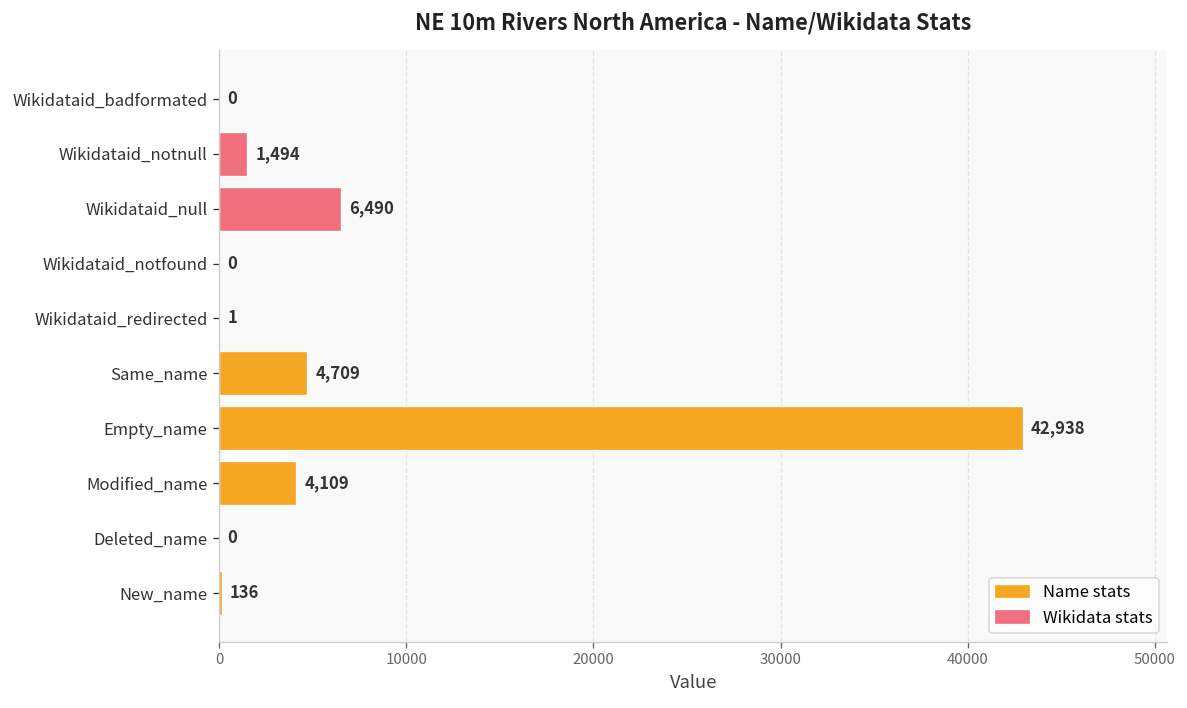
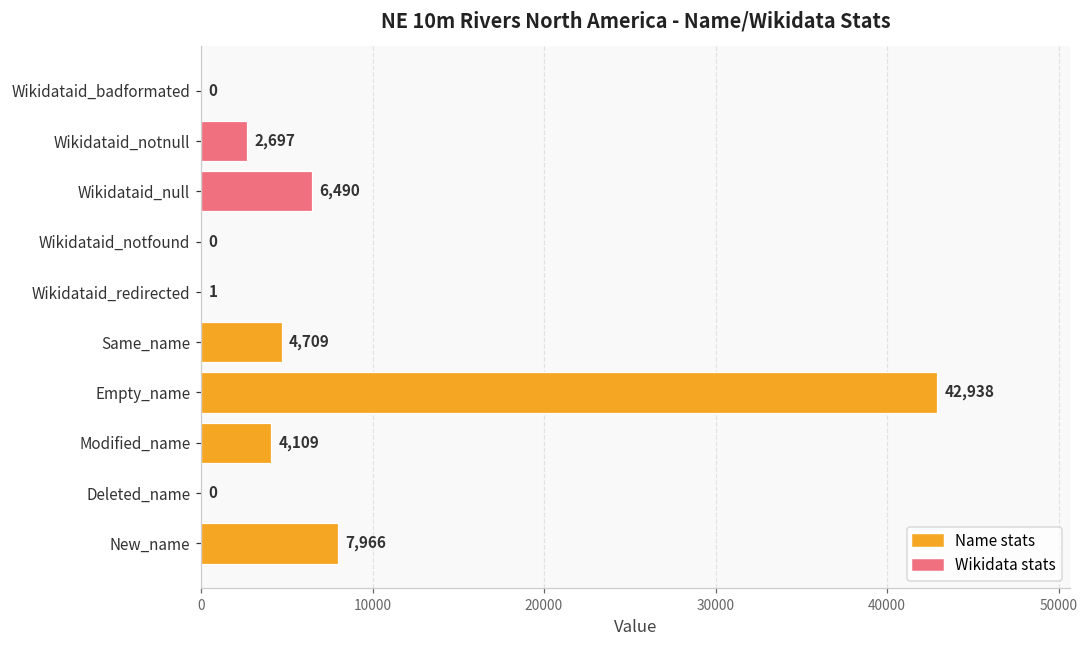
  {
    "Wikidataid_badformated": "0",
-   "Wikidataid_notnull": "1,494",
+   "Wikidataid_notnull": "2,697",
    "Wikidataid_null": "6,490",
    "Wikidataid_notfound": "0",
    "Wikidataid_redirected": "1",
    "Same_name": "4,709",
    "Empty_name": "42,938",
    "Modified_name": "4,109",
    "Deleted_name": "0",
-   "New_name": "136"
+   "New_name": "7,966"
  }
